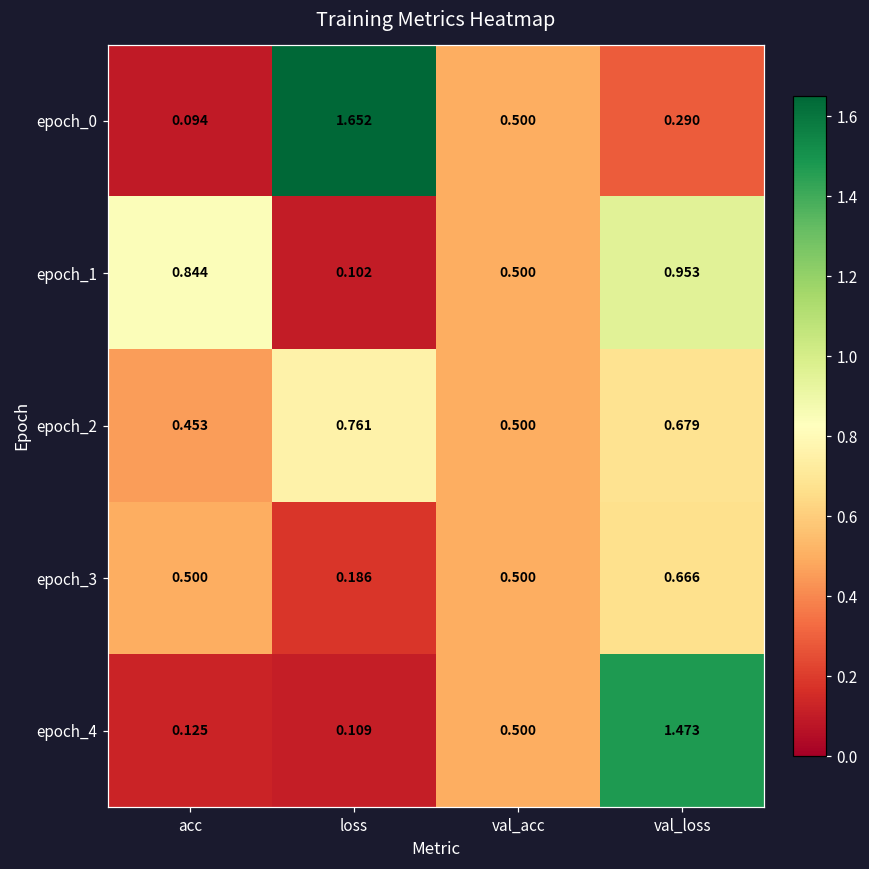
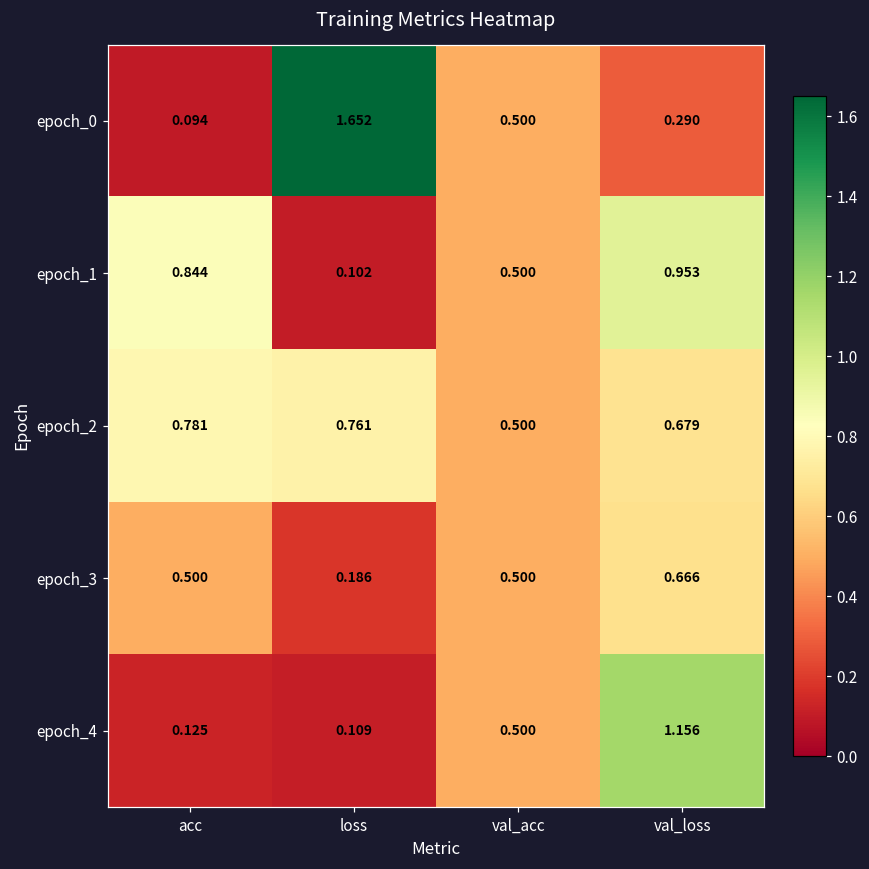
  {
    "epoch_0": {
      "acc": 0.094,
      "loss": 1.652,
      "val_acc": 0.500,
      "val_loss": 0.290
    },
    "epoch_1": {
      "acc": 0.844,
      "loss": 0.102,
      "val_acc": 0.500,
      "val_loss": 0.953
    },
    "epoch_2": {
-     "acc": 0.453,
+     "acc": 0.781,
      "loss": 0.761,
      "val_acc": 0.500,
      "val_loss": 0.679
    },
    "epoch_3": {
      "acc": 0.500,
      "loss": 0.186,
      "val_acc": 0.500,
      "val_loss": 0.666
    },
    "epoch_4": {
      "acc": 0.125,
      "loss": 0.109,
      "val_acc": 0.500,
-     "val_loss": 1.473
+     "val_loss": 1.156
    }
  }
